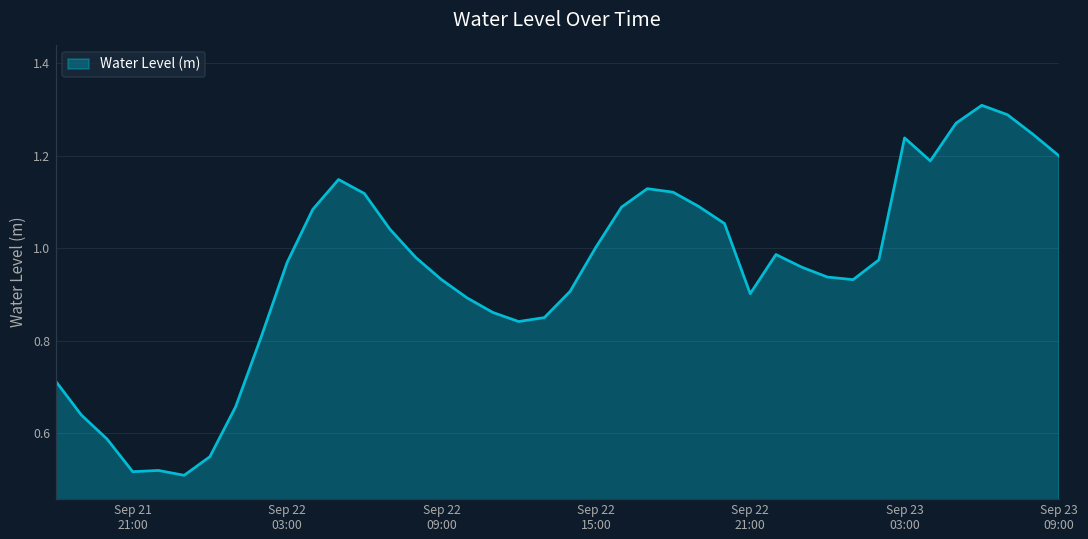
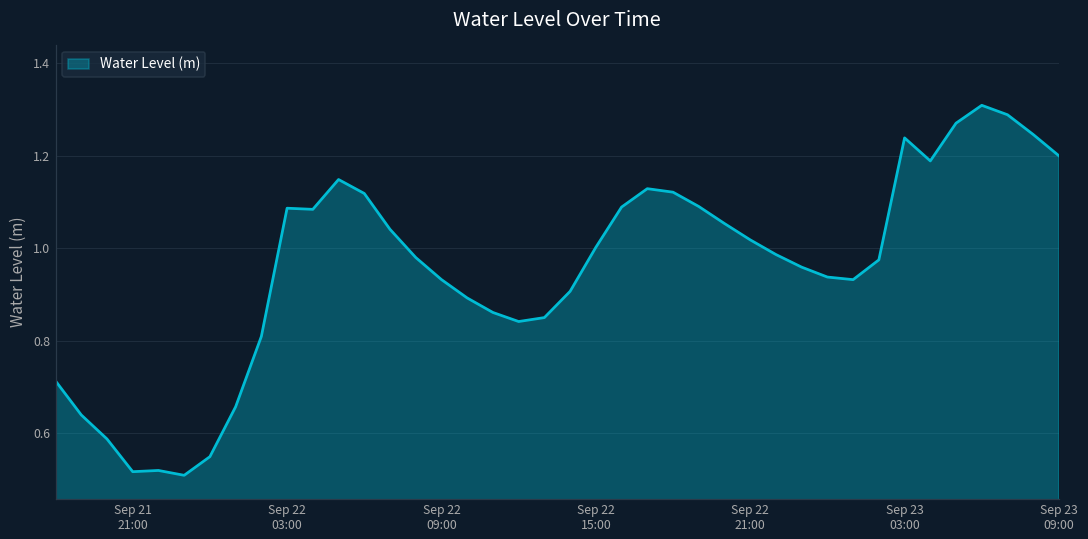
  {
    "Sep 21 21:00": 0.52,
-   "Sep 22 03:00": 0.97,
+   "Sep 22 03:00": 1.09,
    "Sep 22 09:00": 0.93,
    "Sep 22 15:00": 1.00,
-   "Sep 22 21:00": 0.90,
+   "Sep 22 21:00": 1.02,
    "Sep 23 03:00": 1.24,
    "Sep 23 09:00": 1.20
  }
